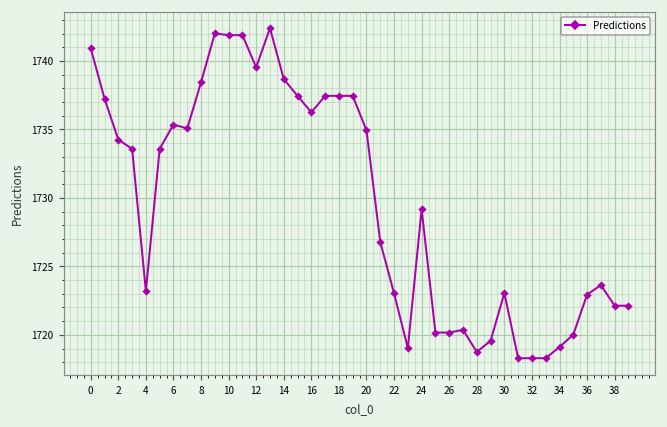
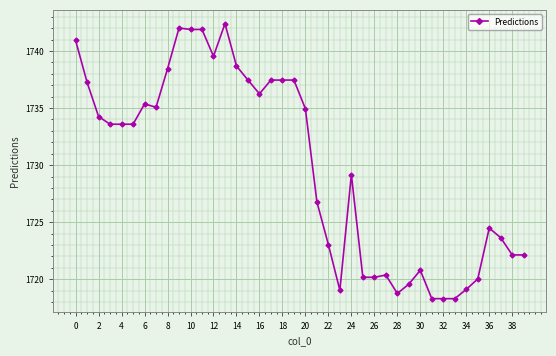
  {
    "0": 1740.9,
    "2": 1734.3,
-   "4": 1723.2,
+   "4": 1733.6,
    "6": 1735.4,
    "8": 1738.4,
    "10": 1741.9,
    "12": 1739.5,
    "14": 1738.7,
    "16": 1736.3,
    "18": 1737.5,
    "20": 1734.9,
    "22": 1723.0,
    "24": 1729.2,
    "26": 1720.2,
    "28": 1718.7,
-   "30": 1723.0,
+   "30": 1720.8,
    "32": 1718.3,
    "34": 1719.1,
-   "36": 1722.9,
+   "36": 1724.5,
    "38": 1722.1
  }
